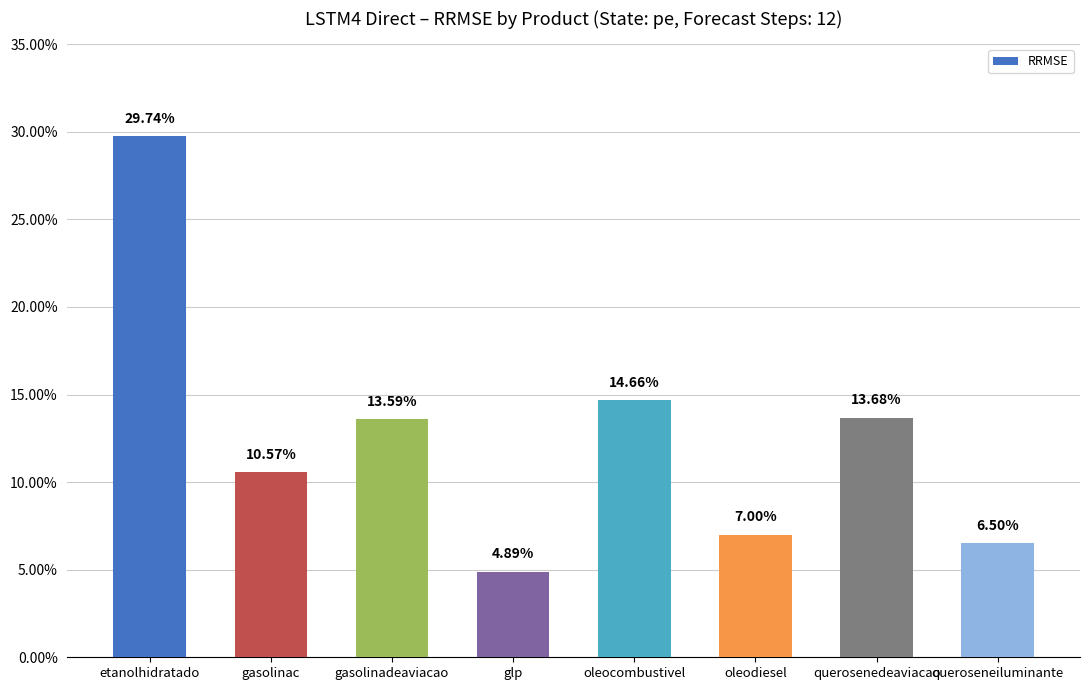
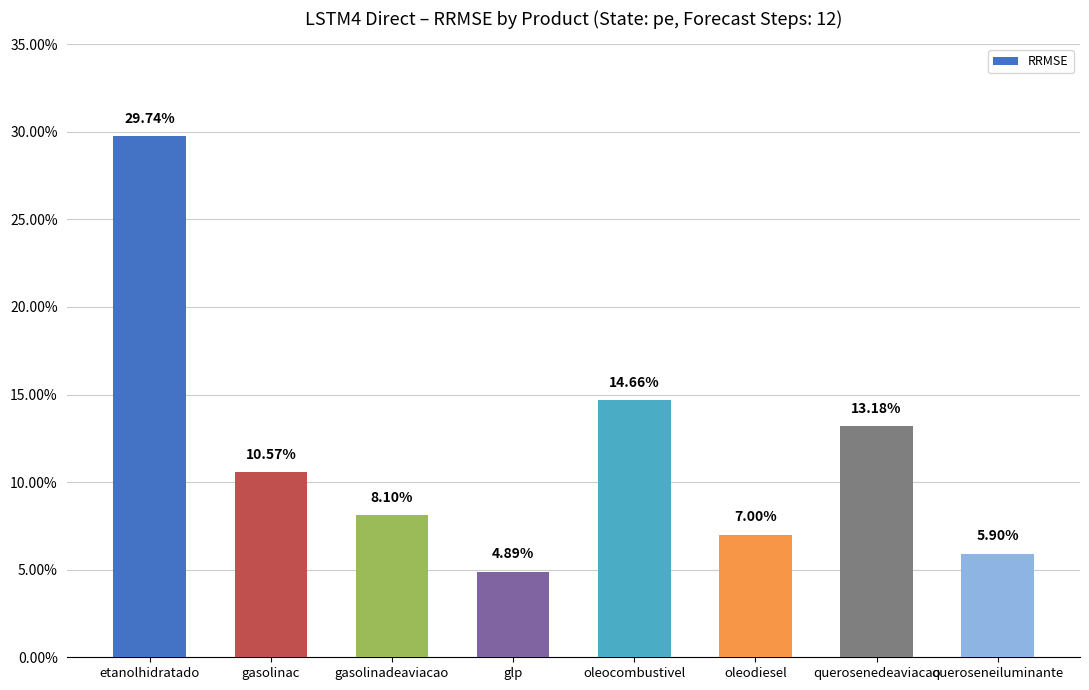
  {
    "etanolhidratado": "29.74%",
    "gasolinac": "10.57%",
-   "gasolinadeaviacao": "13.59%",
+   "gasolinadeaviacao": "8.10%",
    "glp": "4.89%",
    "oleocombustivel": "14.66%",
    "oleodiesel": "7.00%",
-   "querosenedeaviacao": "13.68%",
-   "queroseneiluminante": "6.50%"
+   "querosenedeaviacao": "13.18%",
+   "queroseneiluminante": "5.90%"
  }
